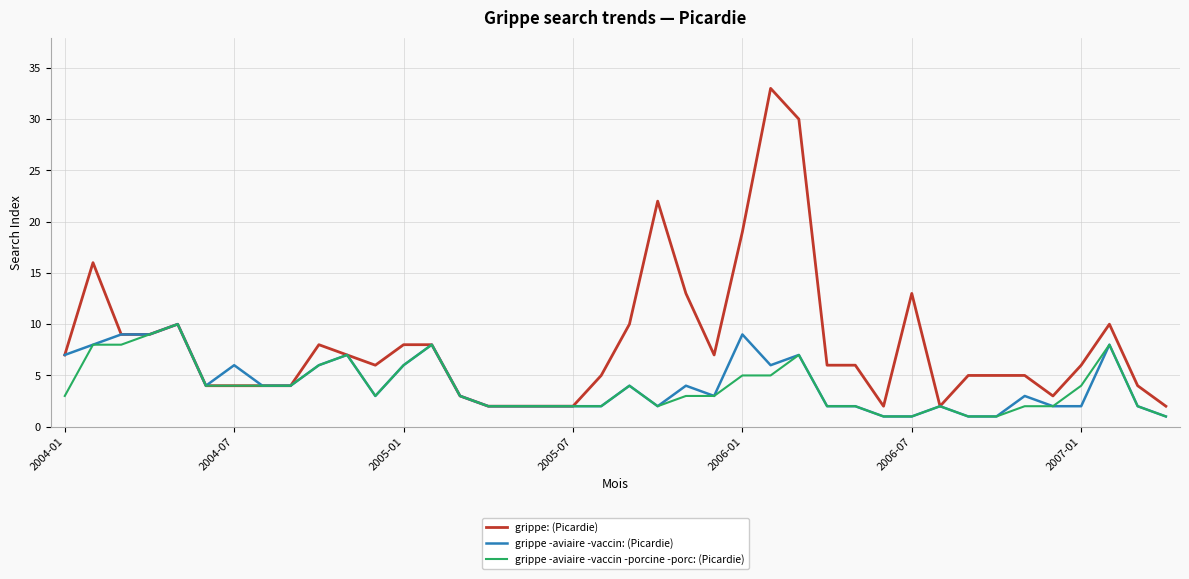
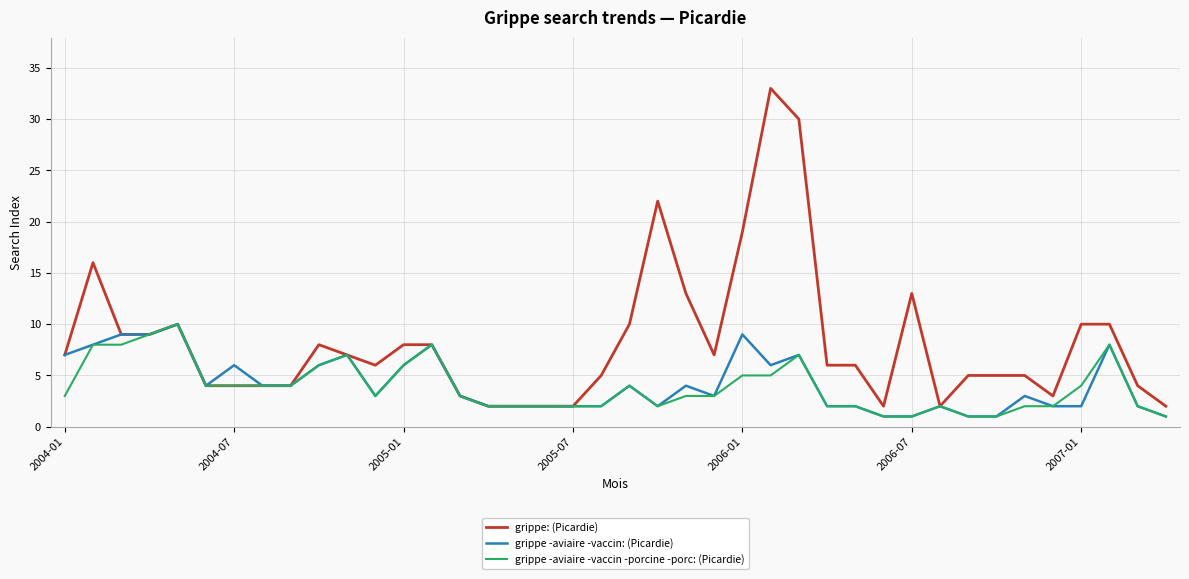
  {
    "grippe: (Picardie)": {
      "2005-01": 8,
      "2006-01": 19,
      "2006-07": 13,
-     "2007-01": 6
+     "2007-01": 10
    },
    "grippe -aviaire -vaccin: (Picardie)": {
      "2004-07": 6,
      "2006-01": 9,
      "2007-01": 2
    },
    "grippe -aviaire -vaccin -porcine -porc: (Picardie)": {
      "2004-01": 3,
      "2006-01": 5,
      "2007-01": 4
    }
  }
